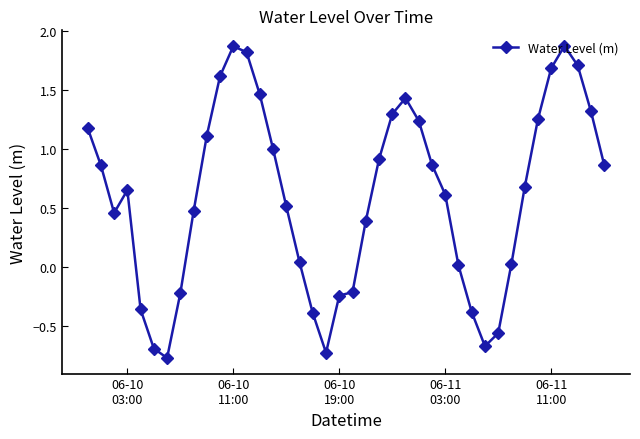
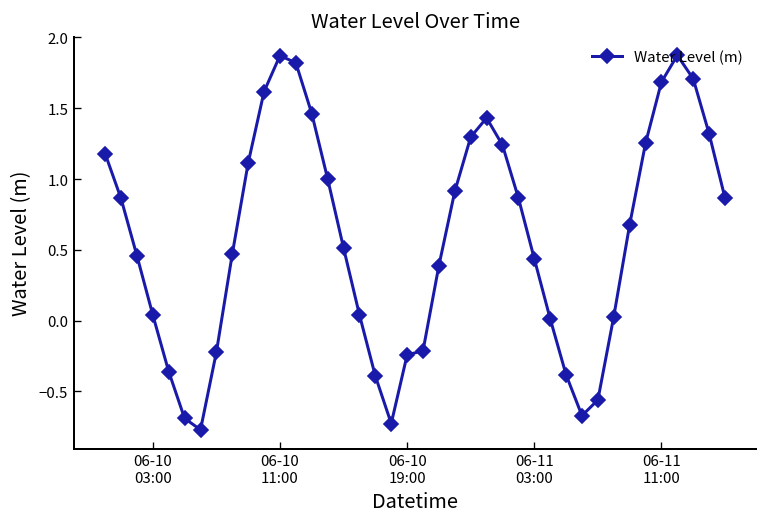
  {
-   "06-10 03:00": 0.65,
+   "06-10 03:00": 0.04,
    "06-10 11:00": 1.87,
    "06-10 19:00": -0.24,
-   "06-11 03:00": 0.61,
+   "06-11 03:00": 0.44,
    "06-11 11:00": 1.68
  }
